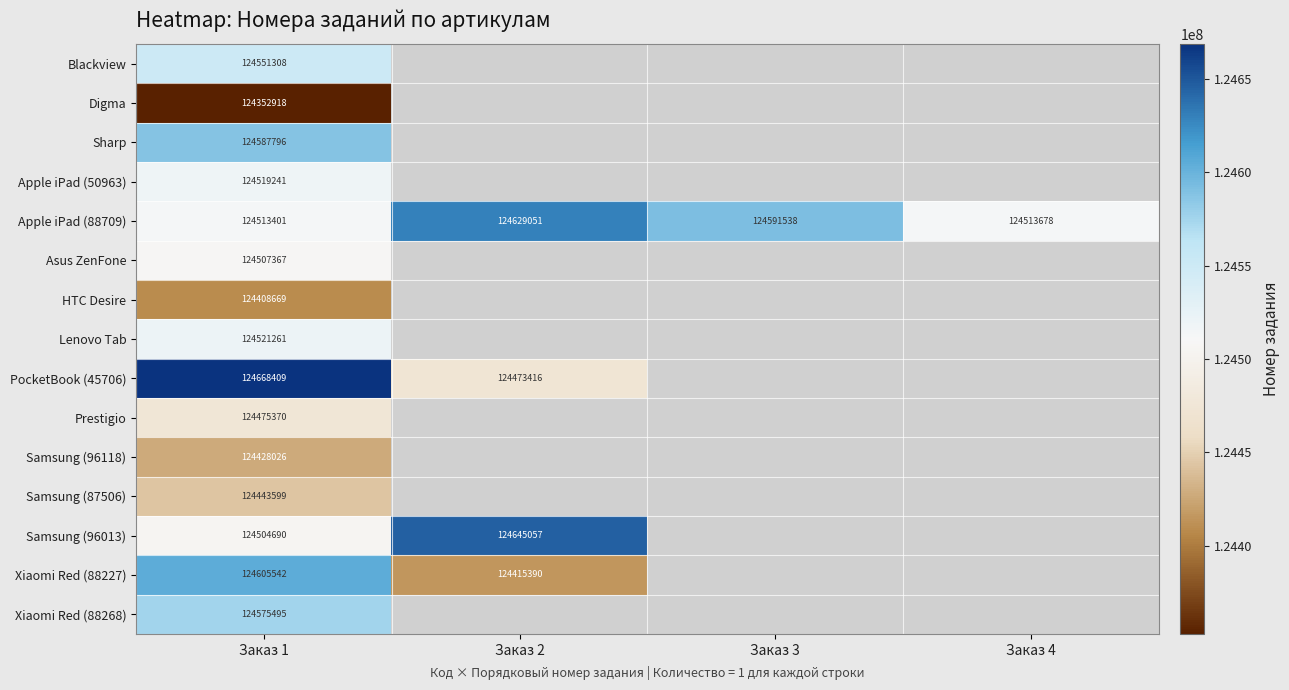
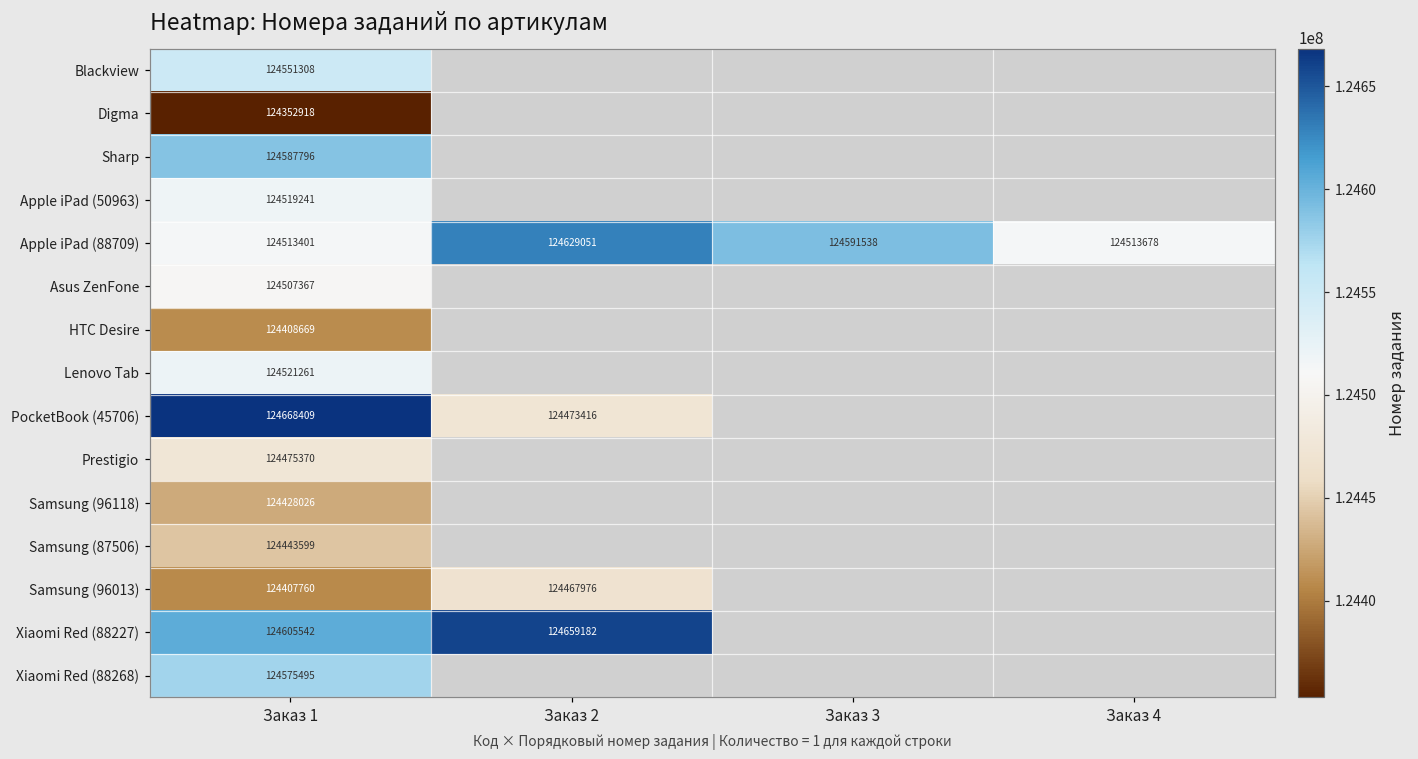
  {
    "Blackview": {
      "Заказ 1": 124551308
    },
    "Digma": {
      "Заказ 1": 124352918
    },
    "Sharp": {
      "Заказ 1": 124587796
    },
    "Apple iPad (50963)": {
      "Заказ 1": 124519241
    },
    "Apple iPad (88709)": {
      "Заказ 1": 124513401,
      "Заказ 2": 124629051,
      "Заказ 3": 124591538,
      "Заказ 4": 124513678
    },
    "Asus ZenFone": {
      "Заказ 1": 124507367
    },
    "HTC Desire": {
      "Заказ 1": 124408669
    },
    "Lenovo Tab": {
      "Заказ 1": 124521261
    },
    "PocketBook (45706)": {
      "Заказ 1": 124668409,
      "Заказ 2": 124473416
    },
    "Prestigio": {
      "Заказ 1": 124475370
    },
    "Samsung (96118)": {
      "Заказ 1": 124428026
    },
    "Samsung (87506)": {
      "Заказ 1": 124443599
    },
    "Samsung (96013)": {
-     "Заказ 1": 124504690,
-     "Заказ 2": 124645057
+     "Заказ 1": 124407760,
+     "Заказ 2": 124467976
    },
    "Xiaomi Red (88227)": {
      "Заказ 1": 124605542,
-     "Заказ 2": 124415390
+     "Заказ 2": 124659182
    },
    "Xiaomi Red (88268)": {
      "Заказ 1": 124575495
    }
  }
